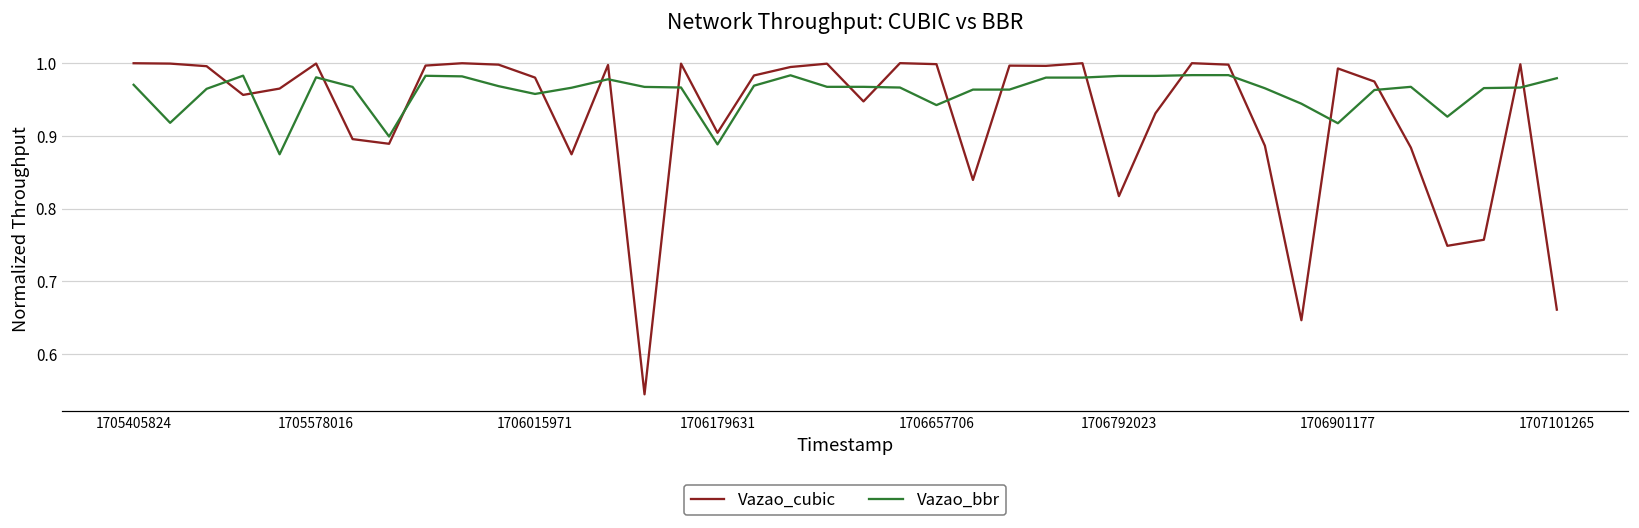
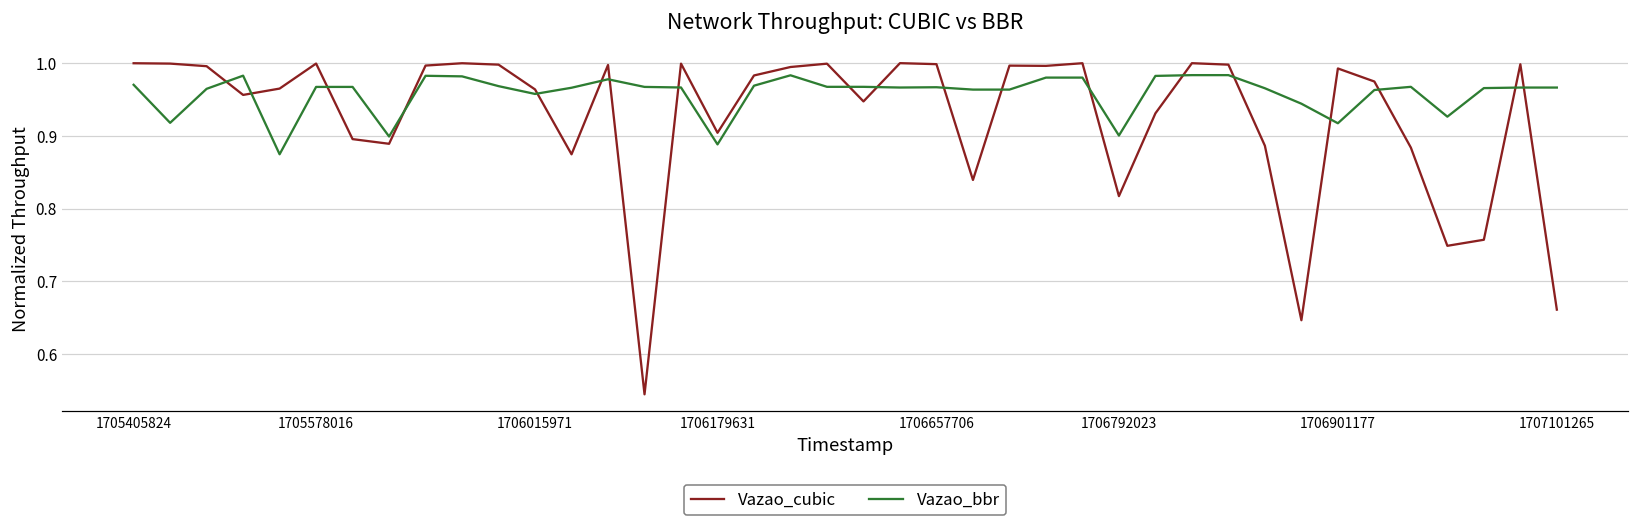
  {
    "Vazao_cubic": {
      "1705405824": 1.00,
      "1705578016": 1.00,
-     "1706015971": 0.98,
+     "1706015971": 0.96,
      "1706179631": 0.90,
      "1706657706": 1.00,
      "1706792023": 0.82,
      "1706901177": 0.99,
      "1707101265": 0.66
    },
    "Vazao_bbr": {
      "1705405824": 0.97,
-     "1705578016": 0.98,
+     "1705578016": 0.97,
      "1706015971": 0.96,
      "1706179631": 0.89,
-     "1706657706": 0.94,
-     "1706792023": 0.98,
+     "1706657706": 0.97,
+     "1706792023": 0.90,
      "1706901177": 0.92,
-     "1707101265": 0.98
+     "1707101265": 0.97
    }
  }
